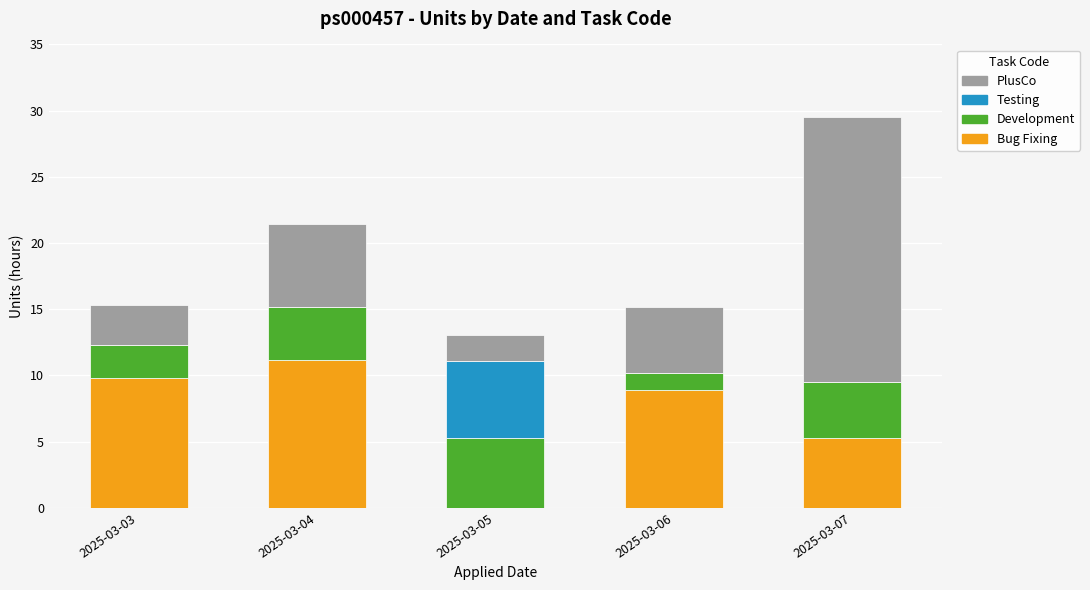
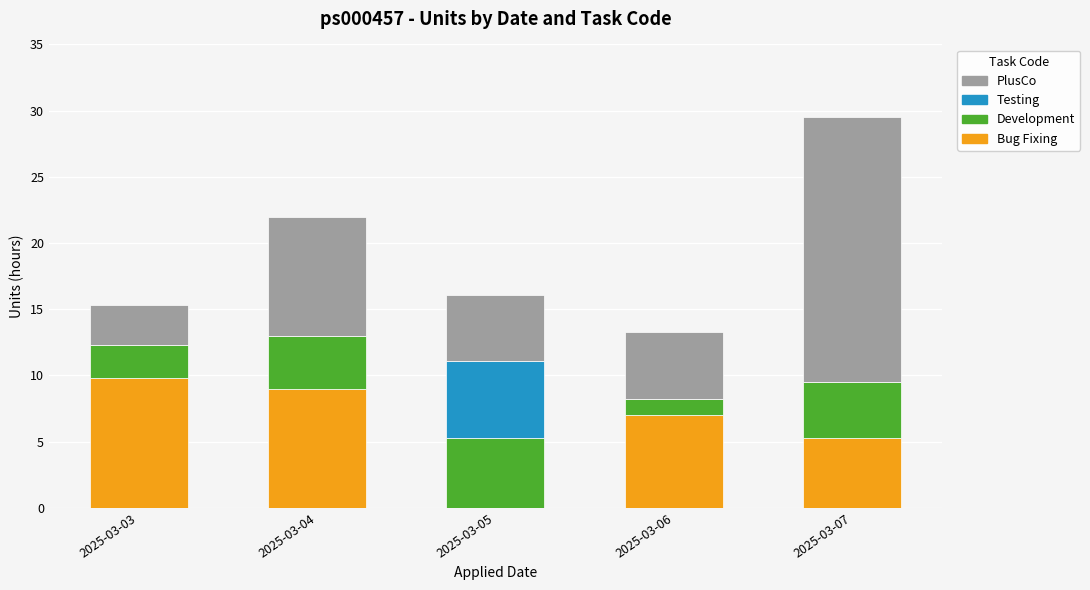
  {
    "Bug Fixing": {
      "2025-03-03": 9.8,
-     "2025-03-04": 11.2,
+     "2025-03-04": 9.0,
      "2025-03-05": 0.0,
-     "2025-03-06": 8.9,
+     "2025-03-06": 7.0,
      "2025-03-07": 5.3
    },
    "Development": {
      "2025-03-03": 2.5,
      "2025-03-04": 4.0,
      "2025-03-05": 5.3,
      "2025-03-06": 1.3,
      "2025-03-07": 4.3
    },
    "Testing": {
      "2025-03-03": 0.0,
      "2025-03-04": 0.0,
      "2025-03-05": 5.8,
      "2025-03-06": 0.0,
      "2025-03-07": 0.0
    },
    "PlusCo": {
      "2025-03-03": 3.0,
-     "2025-03-04": 6.2,
-     "2025-03-05": 2,
+     "2025-03-04": 9.0,
+     "2025-03-05": 5,
      "2025-03-06": 5.0,
      "2025-03-07": 20.0
    }
  }
